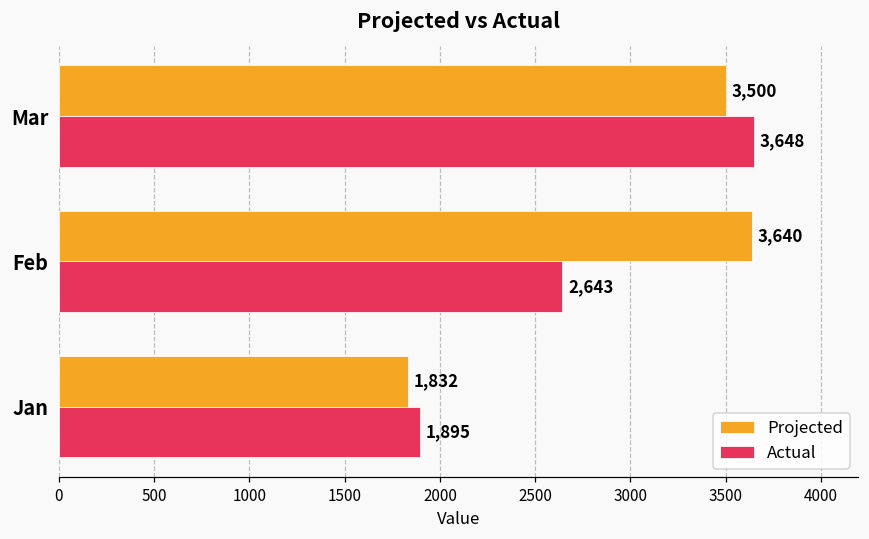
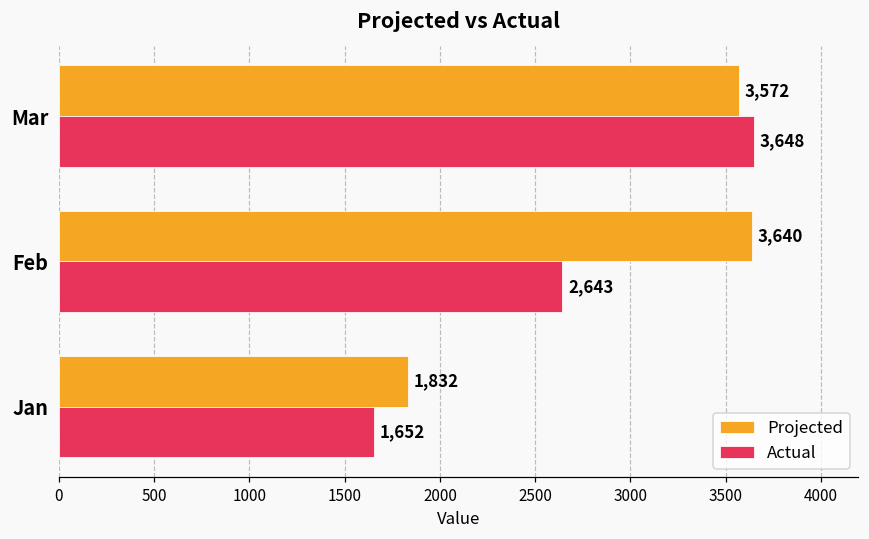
  {
    "Projected": {
-     "Mar": "3,500",
+     "Mar": "3,572",
      "Feb": "3,640",
      "Jan": "1,832"
    },
    "Actual": {
      "Mar": "3,648",
      "Feb": "2,643",
-     "Jan": "1,895"
+     "Jan": "1,652"
    }
  }
